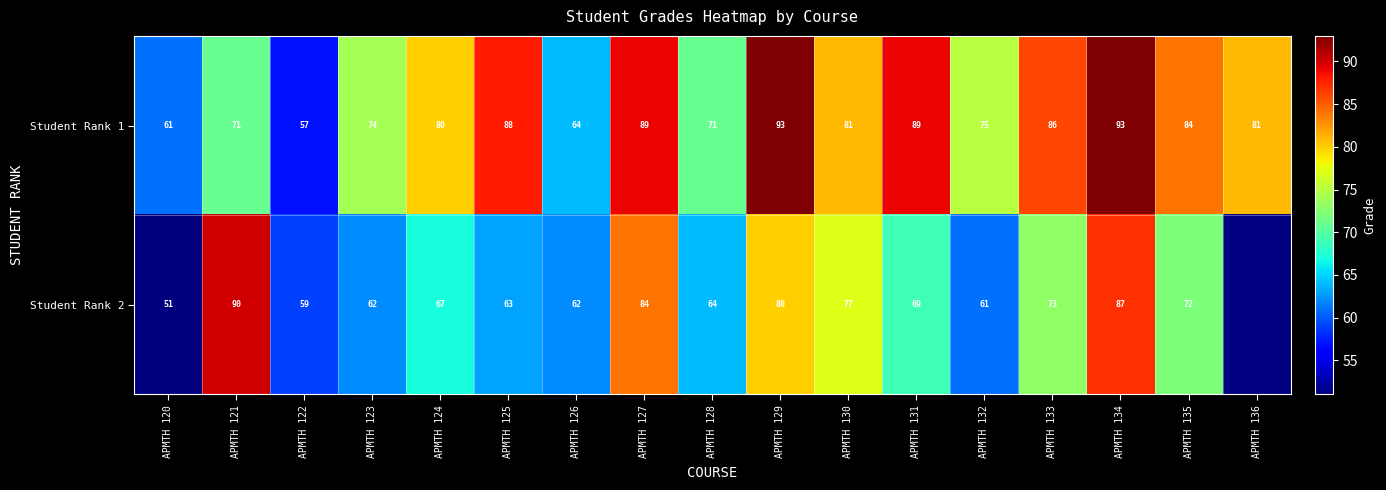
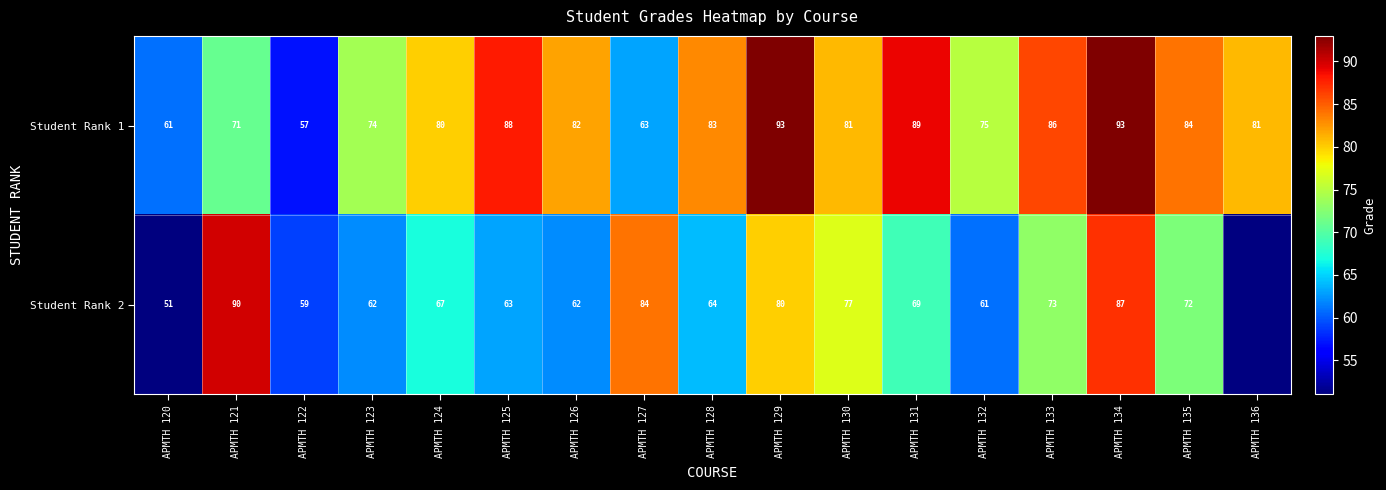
  {
    "Student Rank 1": {
      "APMTH 120": 61,
      "APMTH 121": 71,
      "APMTH 122": 57,
      "APMTH 123": 74,
      "APMTH 124": 80,
      "APMTH 125": 88,
-     "APMTH 126": 64,
-     "APMTH 127": 89,
-     "APMTH 128": 71,
+     "APMTH 126": 82,
+     "APMTH 127": 63,
+     "APMTH 128": 83,
      "APMTH 129": 93,
      "APMTH 130": 81,
      "APMTH 131": 89,
      "APMTH 132": 75,
      "APMTH 133": 86,
      "APMTH 134": 93,
      "APMTH 135": 84,
      "APMTH 136": 81
    },
    "Student Rank 2": {
      "APMTH 120": 51,
      "APMTH 121": 90,
      "APMTH 122": 59,
      "APMTH 123": 62,
      "APMTH 124": 67,
      "APMTH 125": 63,
      "APMTH 126": 62,
      "APMTH 127": 84,
      "APMTH 128": 64,
      "APMTH 129": 80,
      "APMTH 130": 77,
      "APMTH 131": 69,
      "APMTH 132": 61,
      "APMTH 133": 73,
      "APMTH 134": 87,
      "APMTH 135": 72
    }
  }
